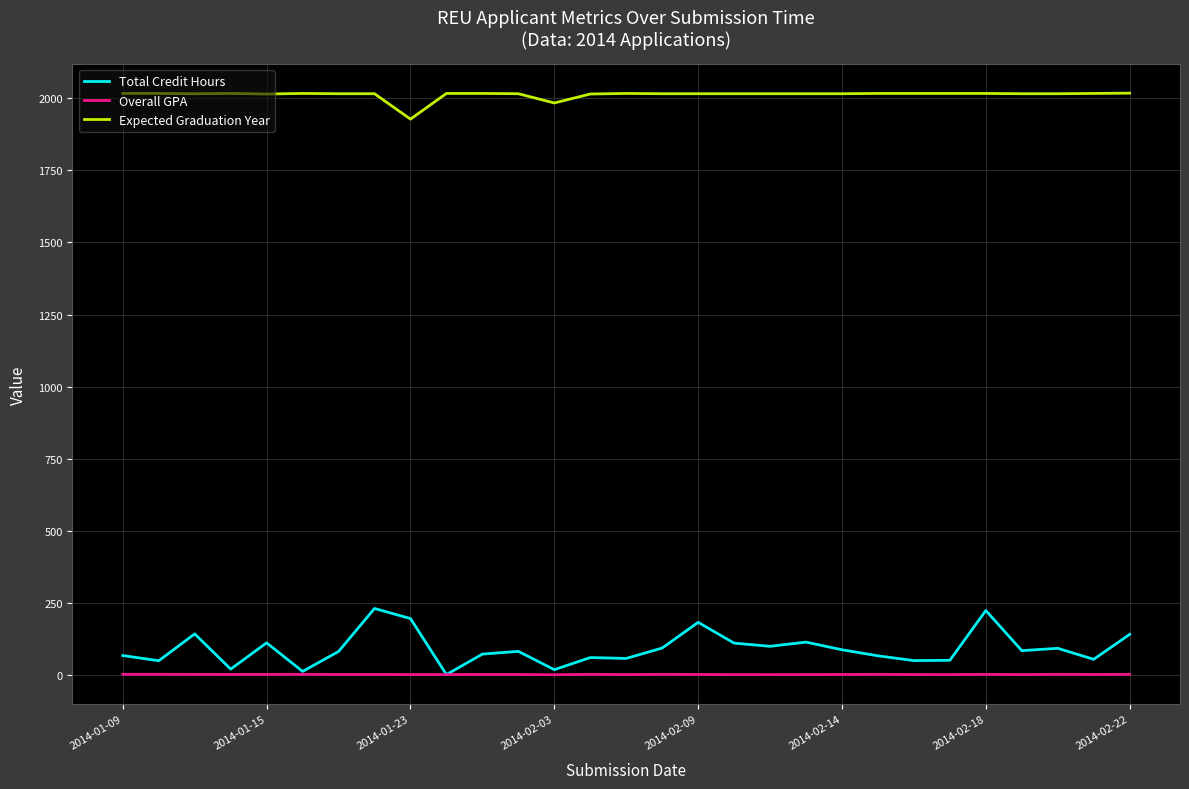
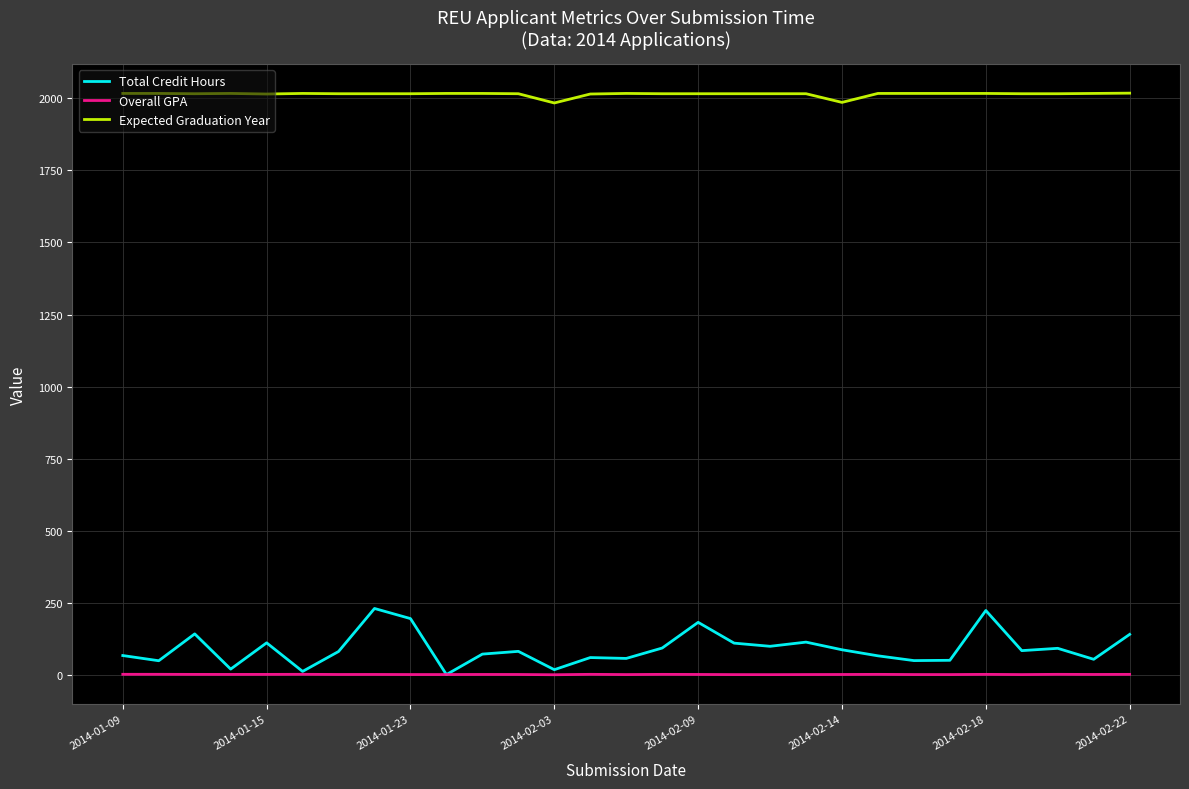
  {
    "Total Credit Hours": {
      "2014-01-09": 70,
      "2014-01-15": 110,
      "2014-01-23": 200,
      "2014-02-03": 20,
      "2014-02-09": 180,
      "2014-02-14": 90,
      "2014-02-18": 230,
      "2014-02-22": 140
    },
    "Overall GPA": {
      "2014-01-09": 0,
      "2014-01-15": 0,
      "2014-01-23": 0,
      "2014-02-03": 0,
      "2014-02-09": 0,
      "2014-02-14": 0,
      "2014-02-18": 0,
      "2014-02-22": 0
    },
    "Expected Graduation Year": {
-     "2014-01-23": 1930,
+     "2014-01-23": 2020,
      "2014-02-03": 1980,
      "2014-02-09": 2020,
-     "2014-02-14": 2020,
+     "2014-02-14": 1990,
      "2014-02-18": 2020,
      "2014-02-22": 2020
    }
  }
